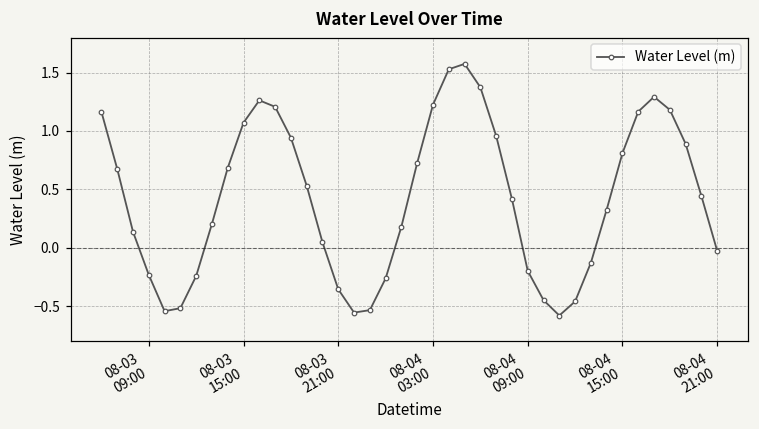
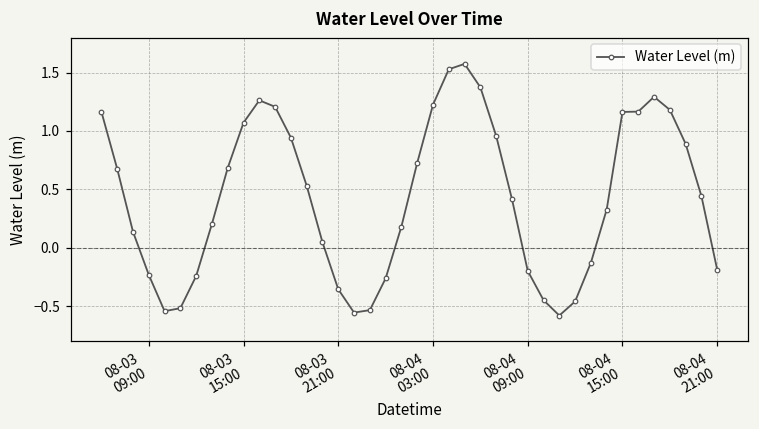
  {
    "08-03 09:00": -0.23,
    "08-03 15:00": 1.07,
    "08-03 21:00": -0.35,
    "08-04 03:00": 1.23,
    "08-04 09:00": -0.20,
-   "08-04 15:00": 0.81,
-   "08-04 21:00": -0.03
+   "08-04 15:00": 1.16,
+   "08-04 21:00": -0.19
  }
